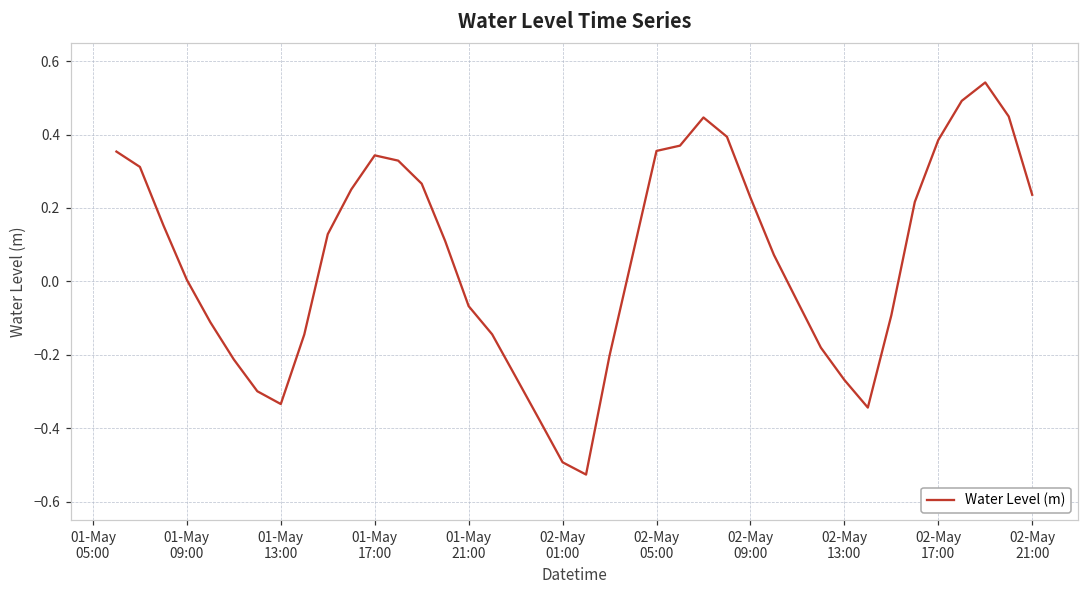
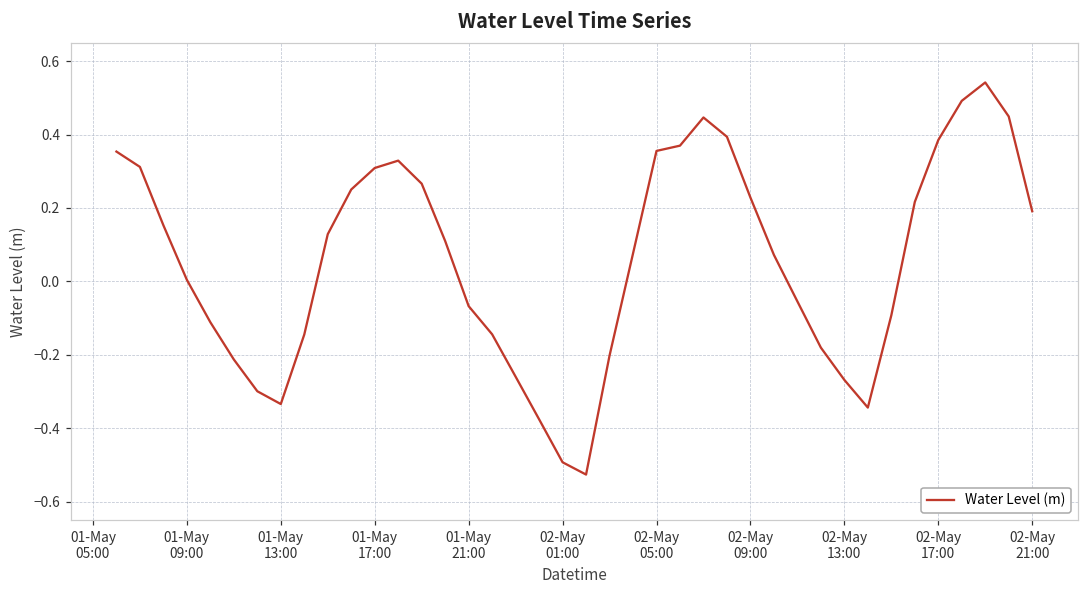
  {
    "01-May 09:00": 0.00,
    "01-May 13:00": -0.33,
-   "01-May 17:00": 0.34,
+   "01-May 17:00": 0.31,
    "01-May 21:00": -0.07,
    "02-May 01:00": -0.49,
    "02-May 05:00": 0.36,
    "02-May 09:00": 0.23,
    "02-May 13:00": -0.27,
    "02-May 17:00": 0.39,
-   "02-May 21:00": 0.24
+   "02-May 21:00": 0.19
  }
